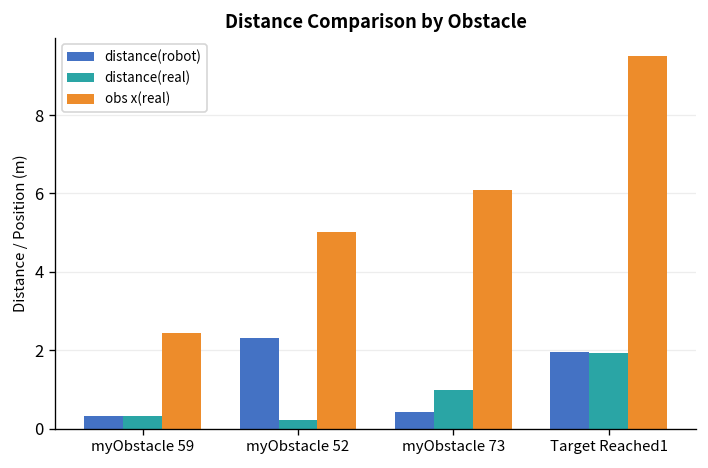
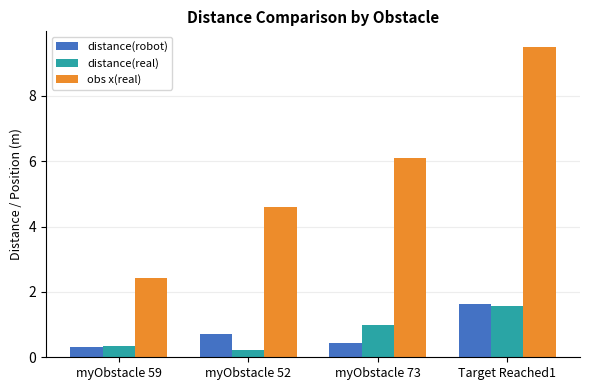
  {
    "distance(robot)": {
      "myObstacle 59": 0.3,
-     "myObstacle 52": 2.3,
+     "myObstacle 52": 0.7,
      "myObstacle 73": 0.4,
-     "Target Reached1": 2.0
+     "Target Reached1": 1.6
    },
    "distance(real)": {
      "myObstacle 59": 0.3,
      "myObstacle 52": 0.2,
      "myObstacle 73": 1.0,
-     "Target Reached1": 1.9
+     "Target Reached1": 1.6
    },
    "obs x(real)": {
      "myObstacle 59": 2.4,
-     "myObstacle 52": 5.0,
+     "myObstacle 52": 4.6,
      "myObstacle 73": 6.1,
      "Target Reached1": 9.5
    }
  }
